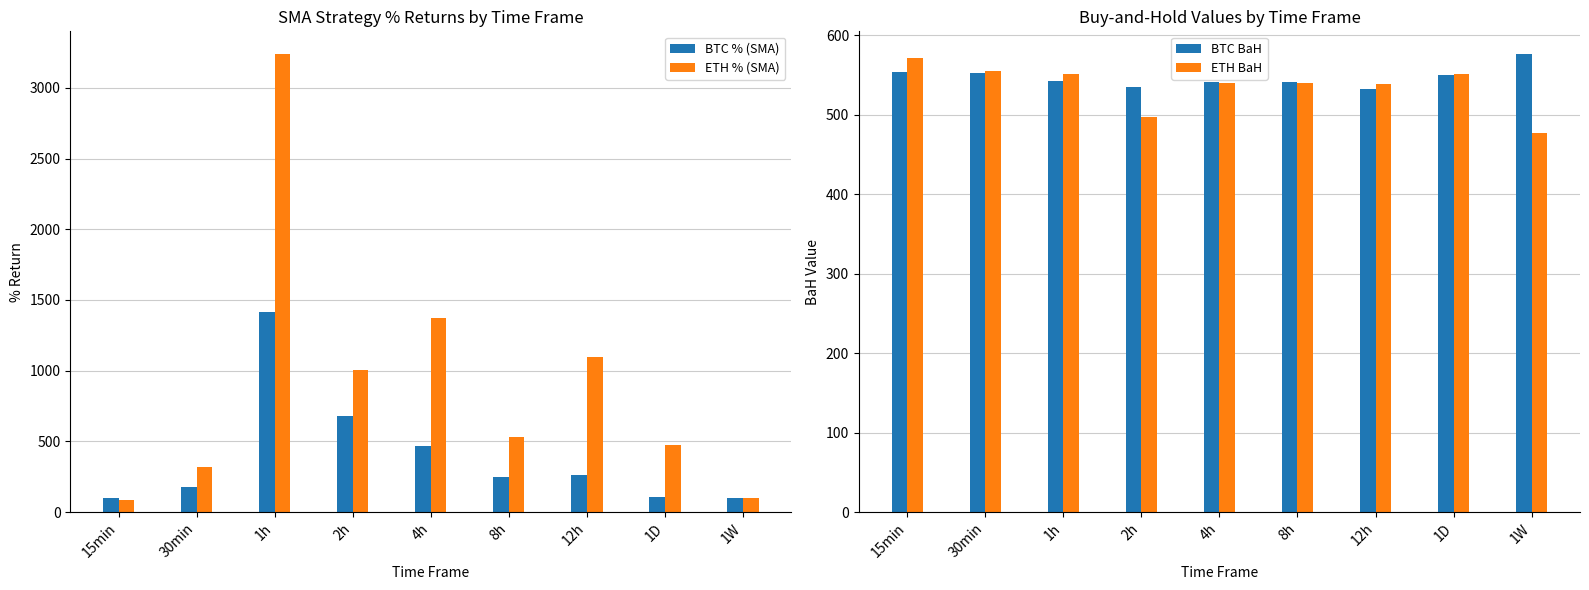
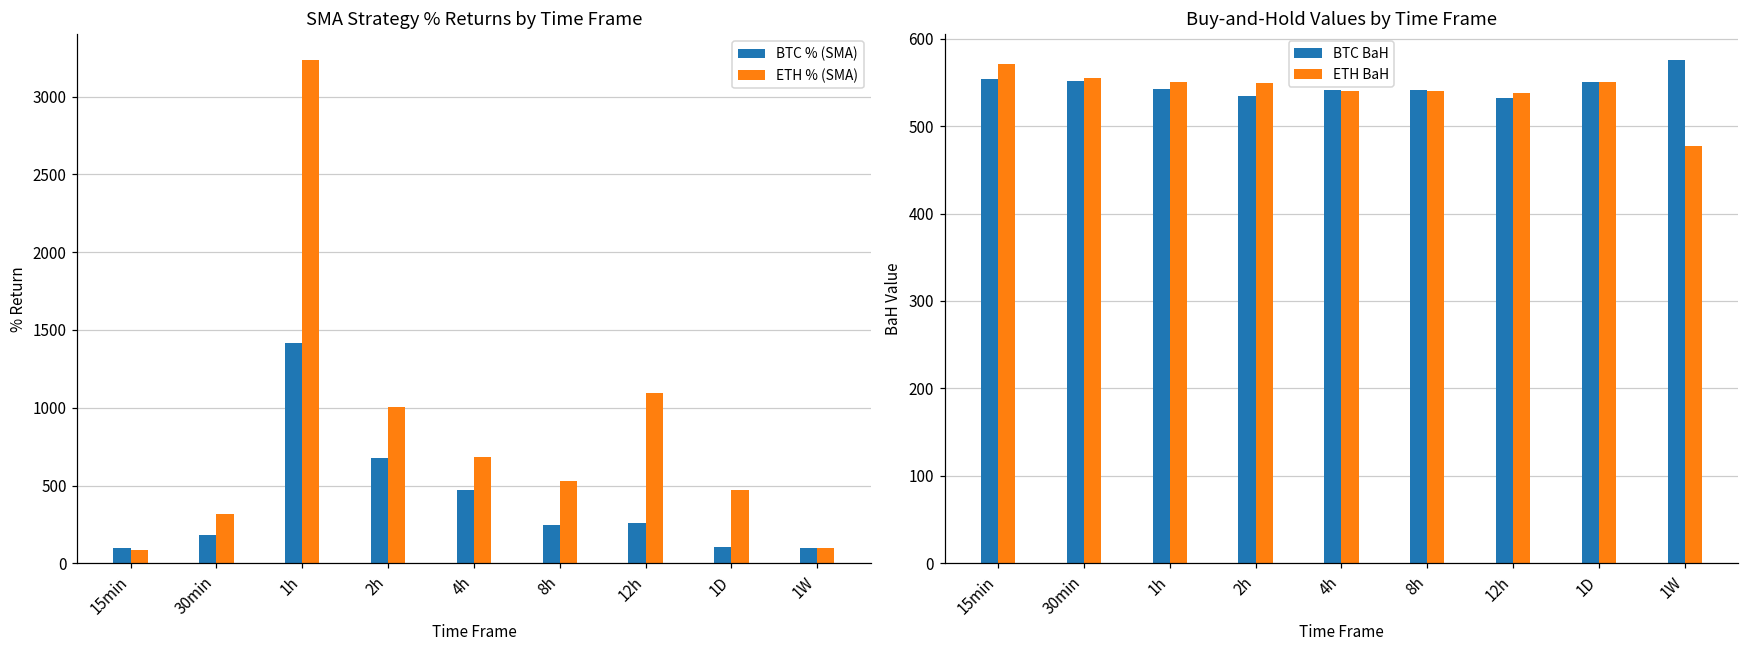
  {
    "SMA Strategy % Returns by Time Frame": {
      "BTC % (SMA)": {
        "15min": 100,
        "30min": 180,
        "1h": 1420,
        "2h": 680,
        "4h": 470,
        "8h": 250,
        "12h": 260,
        "1D": 100,
        "1W": 100
      },
      "ETH % (SMA)": {
        "15min": 80,
        "30min": 320,
        "1h": 3240,
        "2h": 1010,
-       "4h": 1370,
+       "4h": 680,
        "8h": 530,
        "12h": 1100,
        "1D": 470,
        "1W": 100
      }
    },
    "Buy-and-Hold Values by Time Frame": {
      "BTC BaH": {
        "15min": 550,
        "30min": 550,
        "1h": 540,
        "2h": 540,
        "4h": 540,
        "8h": 540,
        "12h": 530,
        "1D": 550,
        "1W": 580
      },
      "ETH BaH": {
        "15min": 570,
        "30min": 560,
        "1h": 550,
-       "2h": 500,
+       "2h": 550,
        "4h": 540,
        "8h": 540,
        "12h": 540,
        "1D": 550,
        "1W": 480
      }
    }
  }
